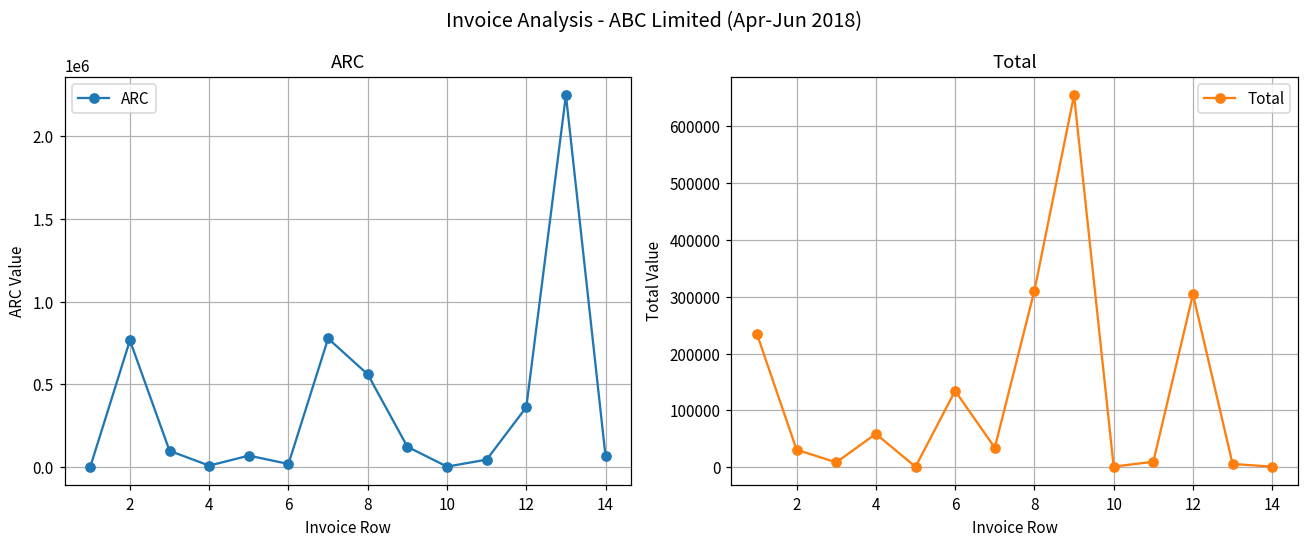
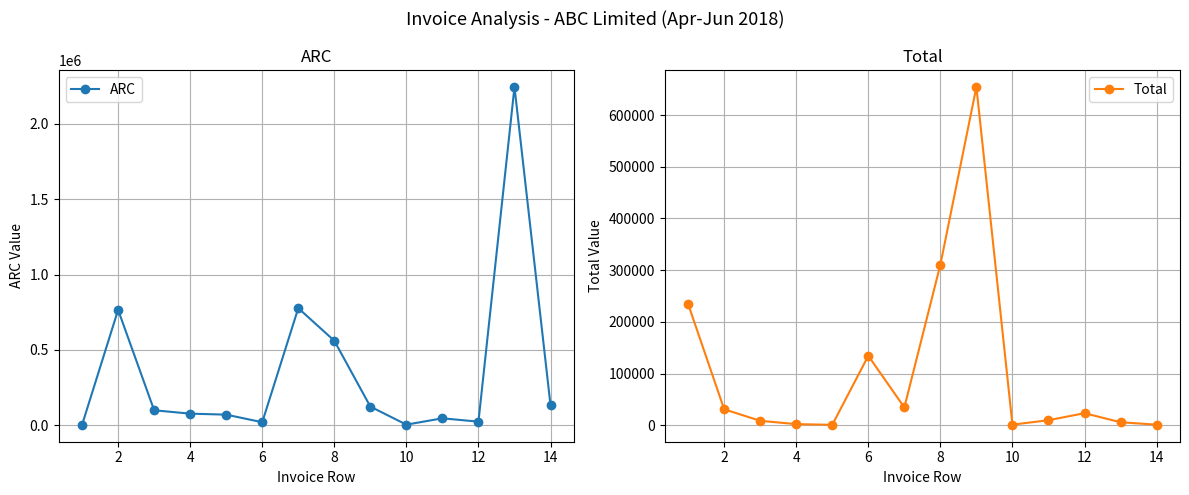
  {
    "ARC": {
      "2": 770000,
-     "4": 10000,
+     "4": 80000,
      "6": 20000,
      "8": 560000,
      "10": 0,
-     "12": 360000,
-     "14": 60000
+     "12": 20000,
+     "14": 130000
    },
    "Total": {
      "2": 30000,
-     "4": 60000,
+     "4": 0,
      "6": 130000,
      "8": 310000,
      "10": 0,
-     "12": 300000,
+     "12": 20000,
      "14": 0
    }
  }
